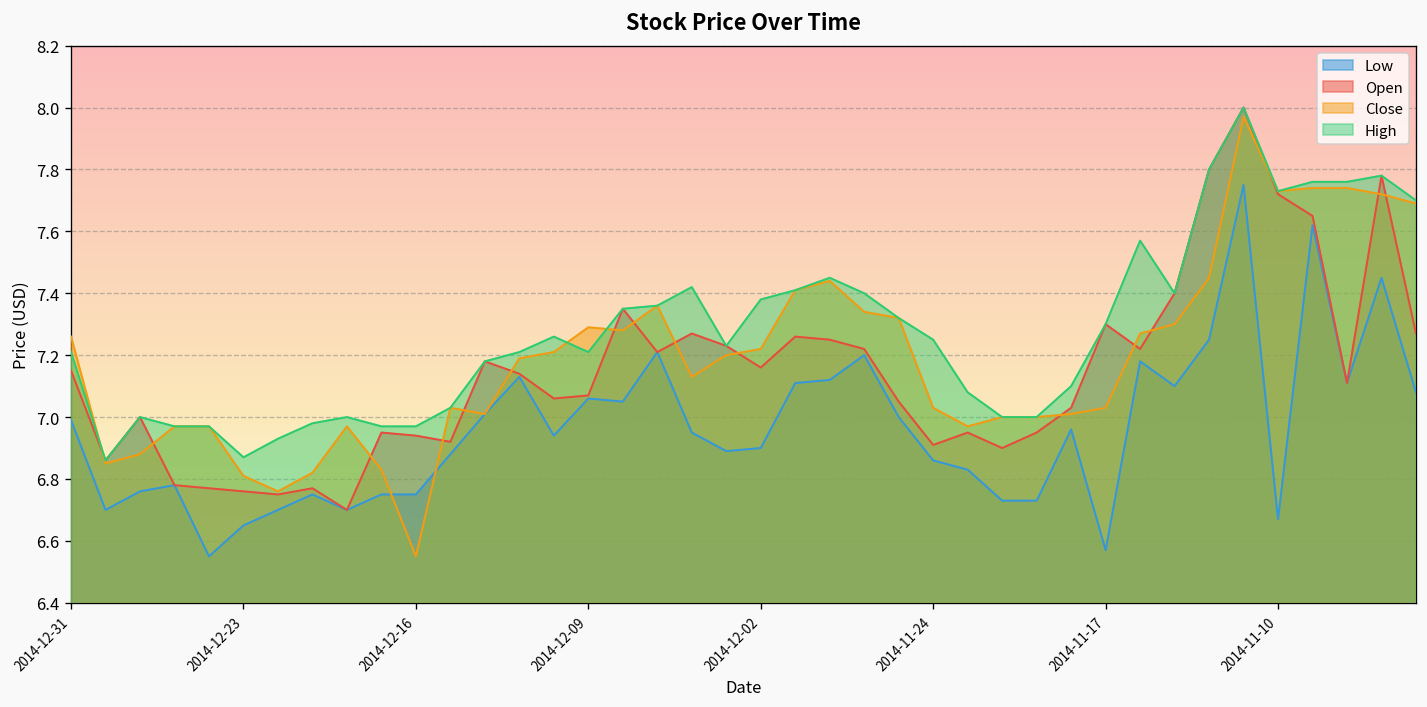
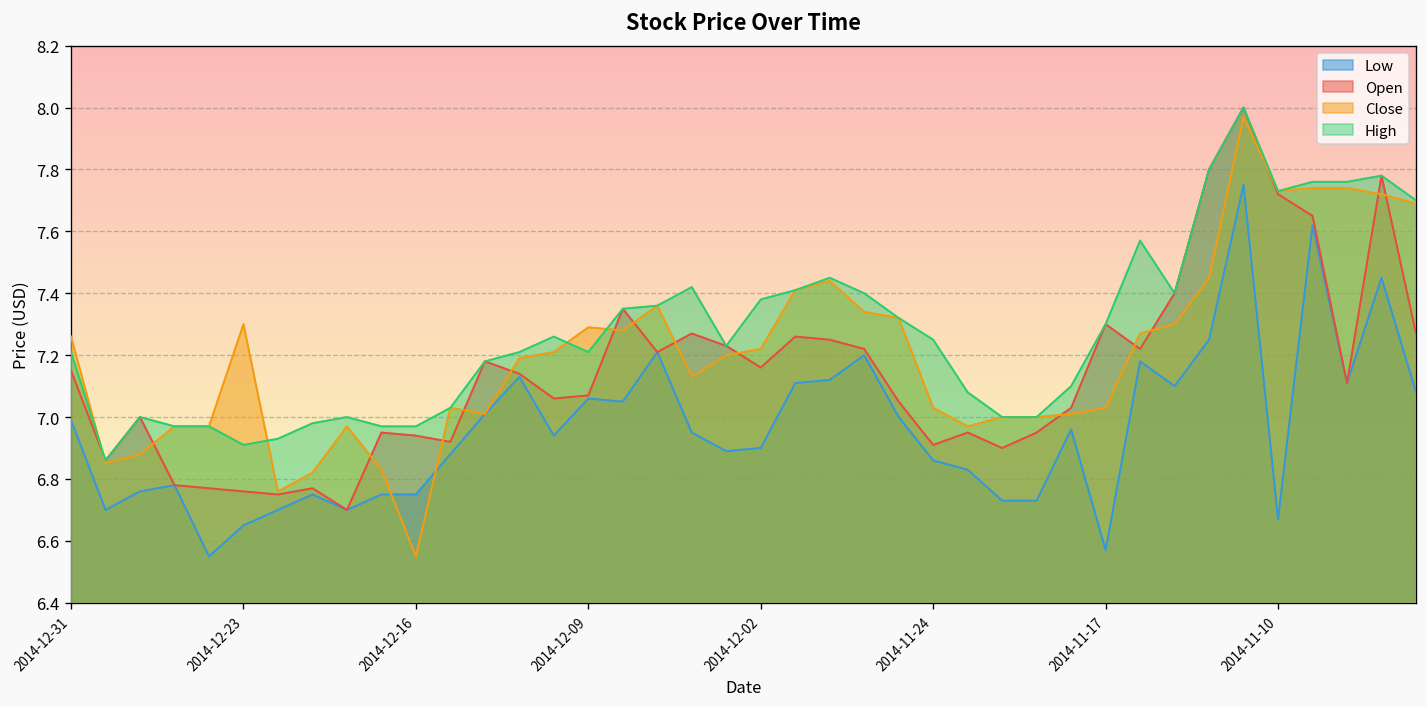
  {
    "Low": {
      "2014-12-31": 6.99,
      "2014-12-23": 6.65,
      "2014-12-16": 6.75,
      "2014-12-02": 6.90,
      "2014-11-24": 6.86,
      "2014-11-17": 6.57,
      "2014-11-10": 6.67
    },
    "Open": {
      "2014-12-31": 7.15,
      "2014-12-23": 6.76,
      "2014-12-16": 6.94,
      "2014-12-02": 7.16,
      "2014-11-24": 6.91,
      "2014-11-10": 7.72
    },
    "Close": {
      "2014-12-31": 7.26,
-     "2014-12-23": 6.81,
+     "2014-12-23": 7.30,
      "2014-12-16": 6.55,
      "2014-12-09": 7.29,
      "2014-12-02": 7.22,
      "2014-11-24": 7.03,
      "2014-11-17": 7.03
    },
    "High": {
      "2014-12-31": 7.21,
-     "2014-12-23": 6.87,
+     "2014-12-23": 6.91,
      "2014-12-16": 6.97,
      "2014-12-09": 7.21,
      "2014-12-02": 7.38,
      "2014-11-24": 7.25
    }
  }
